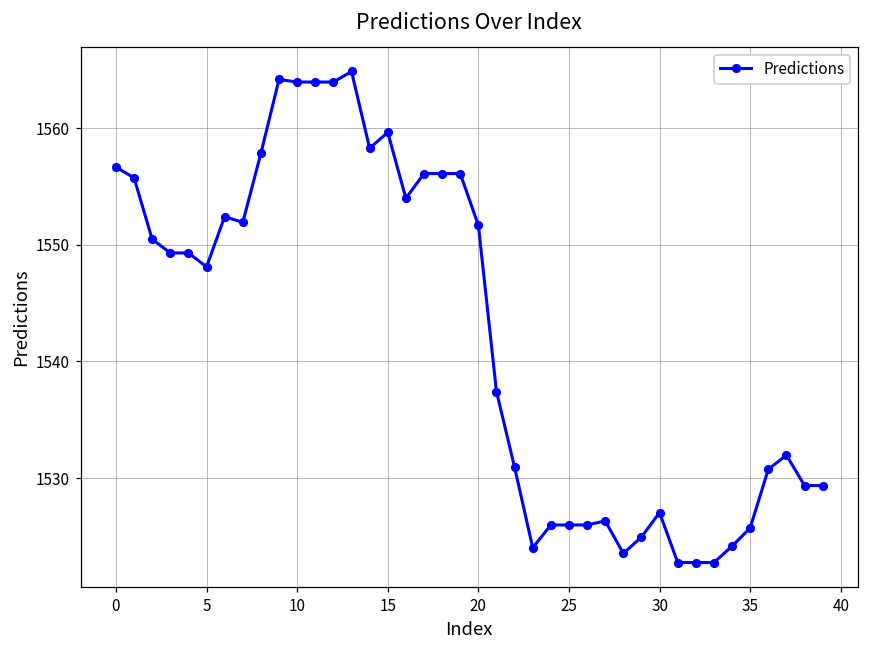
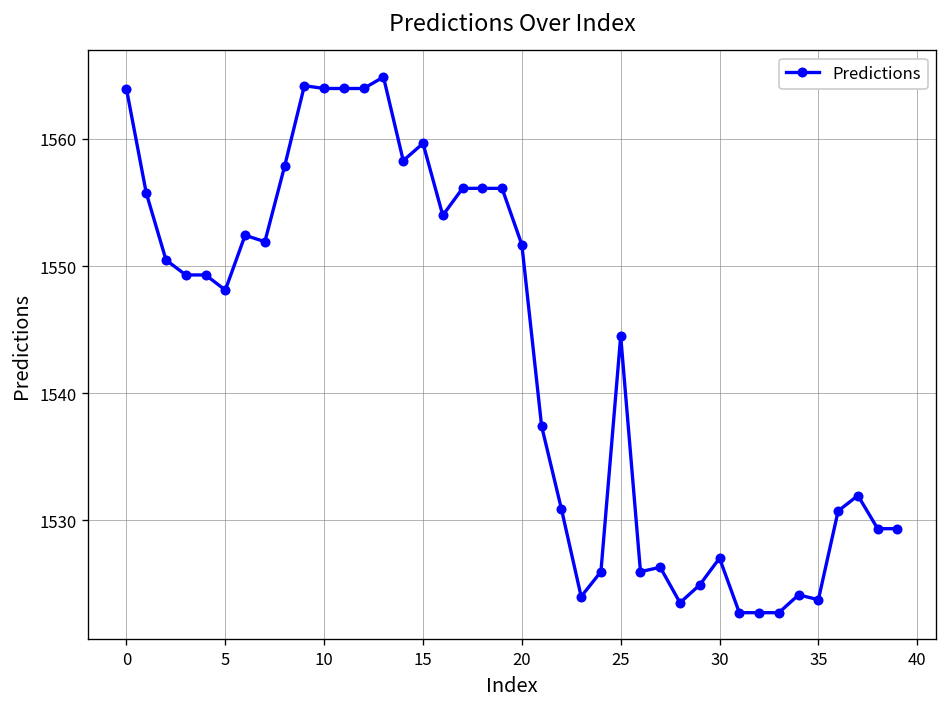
  {
-   "0": 1556.7,
+   "0": 1563.9,
    "5": 1548.1,
    "10": 1564.0,
    "15": 1559.7,
    "20": 1551.7,
-   "25": 1526.0,
+   "25": 1544.5,
    "30": 1527.0,
-   "35": 1525.7
+   "35": 1523.8
  }
